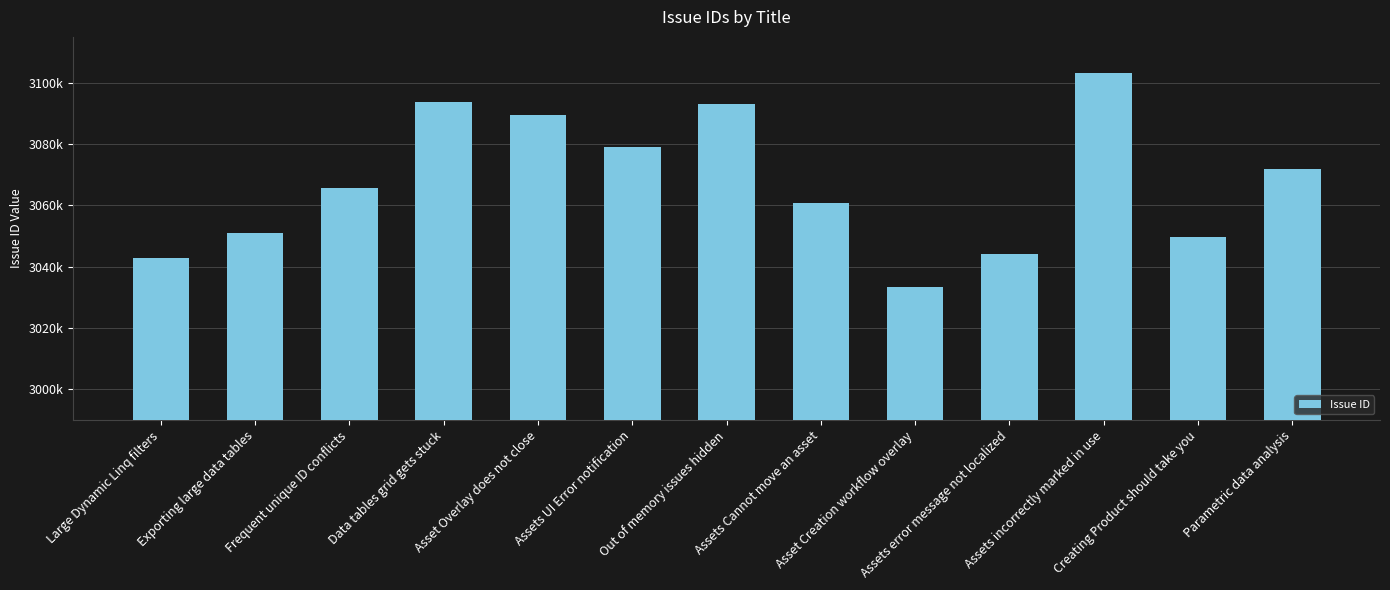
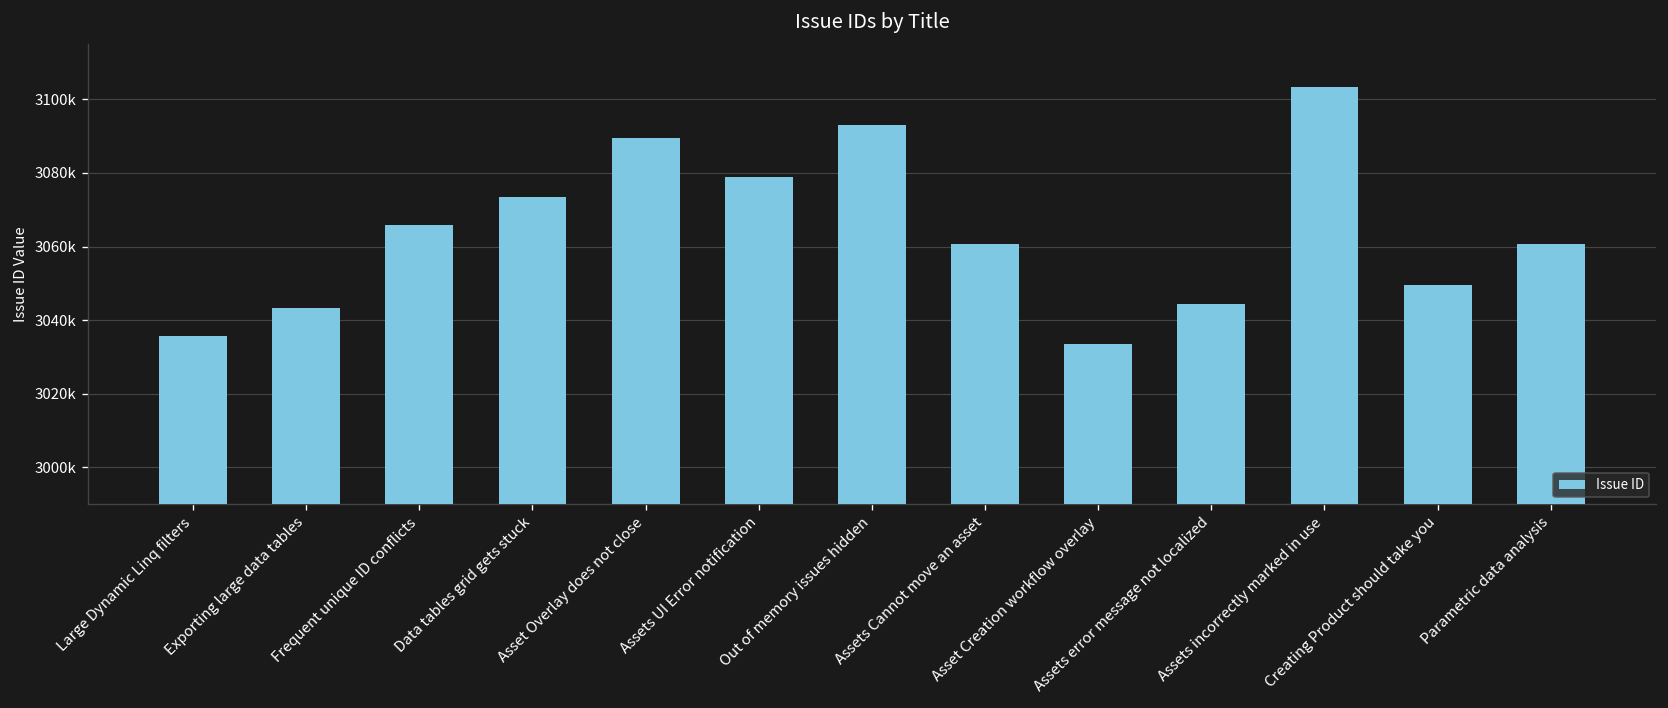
  {
-   "Large Dynamic Linq filters": 3043000,
-   "Exporting large data tables": 3051000,
+   "Large Dynamic Linq filters": 3036000,
+   "Exporting large data tables": 3043000,
    "Frequent unique ID conflicts": 3066000,
-   "Data tables grid gets stuck": 3094000,
+   "Data tables grid gets stuck": 3074000,
    "Asset Overlay does not close": 3090000,
    "Assets UI Error notification": 3079000,
    "Out of memory issues hidden": 3093000,
    "Assets Cannot move an asset": 3061000,
    "Asset Creation workflow overlay": 3033000,
    "Assets error message not localized": 3044000,
    "Assets incorrectly marked in use": 3103000,
    "Creating Product should take you": 3050000,
-   "Parametric data analysis": 3072000
+   "Parametric data analysis": 3061000
  }
